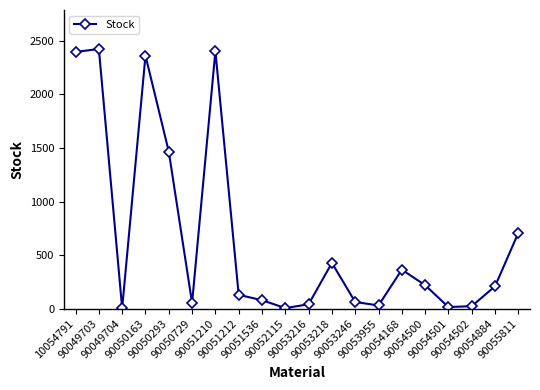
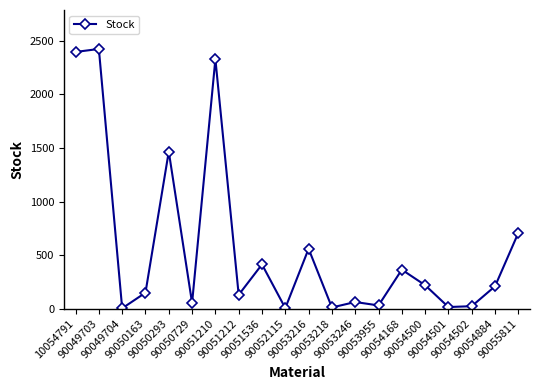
  {
    "10054791": 2400,
    "90049703": 2430,
    "90049704": 0,
-   "90050163": 2360,
+   "90050163": 150,
    "90050293": 1470,
    "90050729": 50,
-   "90051210": 2410,
+   "90051210": 2330,
    "90051212": 130,
-   "90051536": 80,
+   "90051536": 410,
    "90052115": 10,
-   "90053216": 40,
-   "90053218": 430,
+   "90053216": 560,
+   "90053218": 10,
    "90053246": 60,
    "90053955": 30,
    "90054168": 360,
    "90054500": 220,
    "90054501": 20,
    "90054502": 20,
    "90054884": 210,
    "90055811": 710
  }
